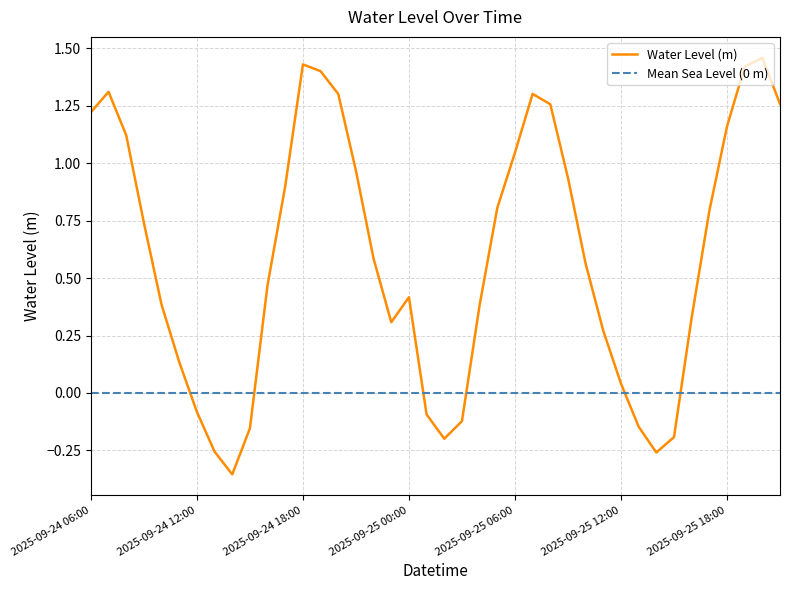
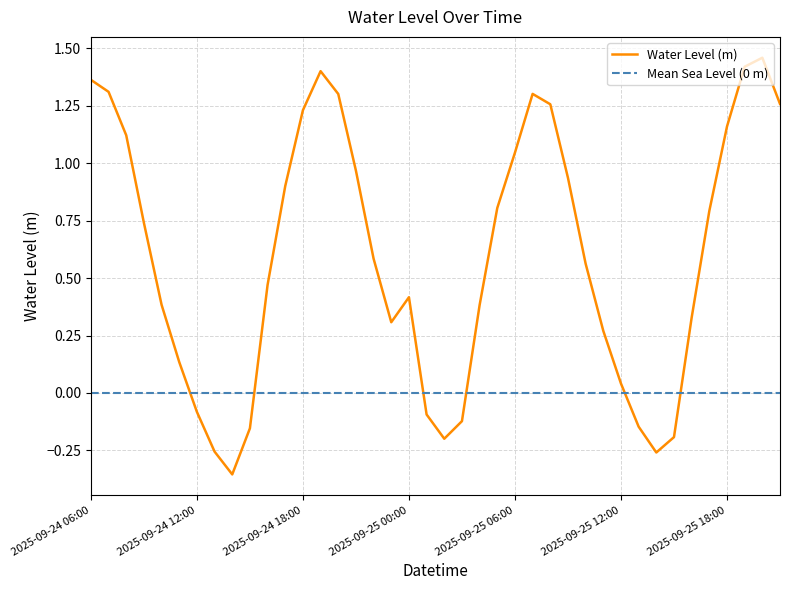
  {
    "Water Level (m)": {
-     "2025-09-24 06:00": 1.22,
+     "2025-09-24 06:00": 1.36,
      "2025-09-24 12:00": -0.08,
-     "2025-09-24 18:00": 1.43,
+     "2025-09-24 18:00": 1.23,
      "2025-09-25 00:00": 0.42,
      "2025-09-25 06:00": 1.05,
      "2025-09-25 12:00": 0.04,
      "2025-09-25 18:00": 1.16
    },
    "Mean Sea Level (0 m)": {
      "2025-09-24 06:00": 0.00,
      "2025-09-24 12:00": 0.00,
      "2025-09-24 18:00": 0.00,
      "2025-09-25 00:00": 0.00,
      "2025-09-25 06:00": 0.00,
      "2025-09-25 12:00": 0.00,
      "2025-09-25 18:00": 0.00
    }
  }
